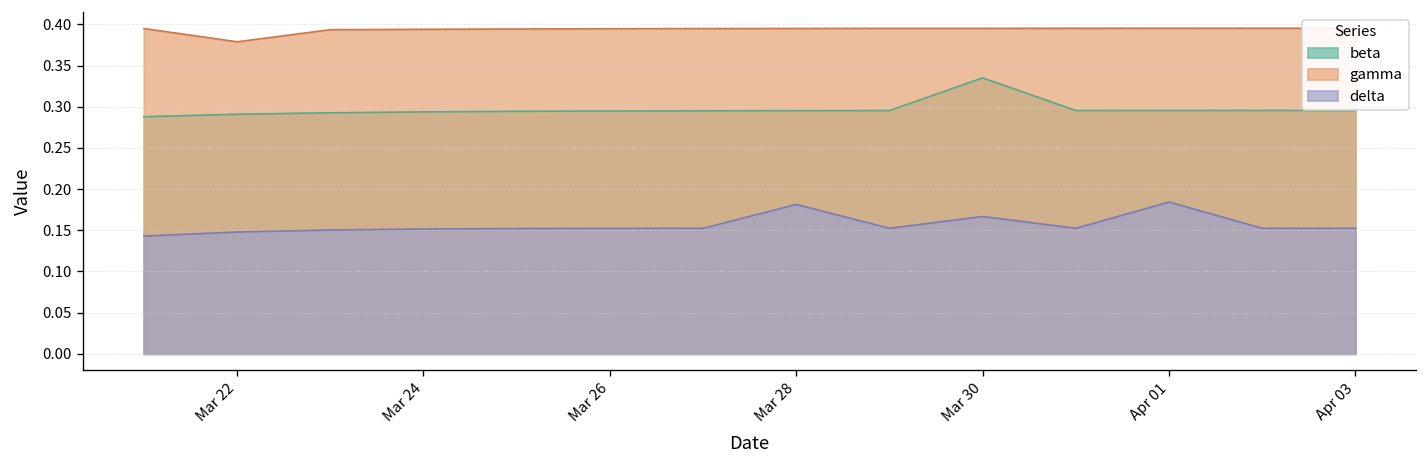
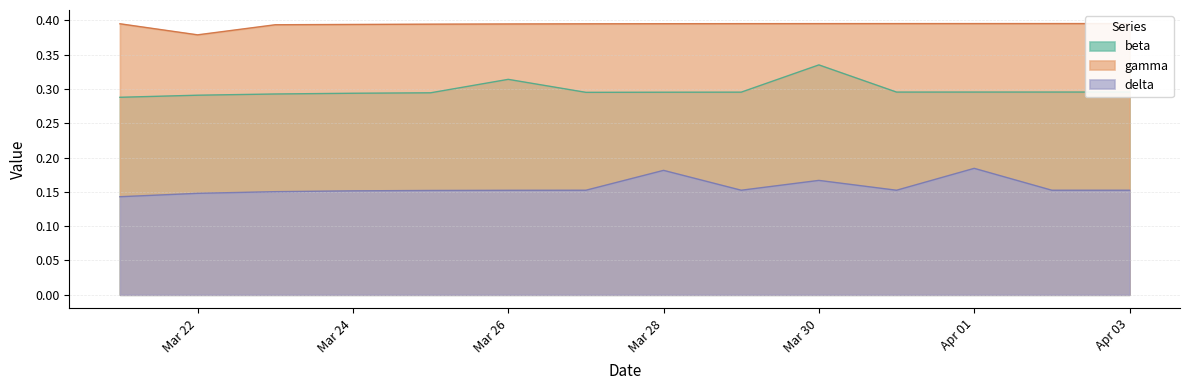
  {
    "beta": {
      "Mar 22": 0.29,
      "Mar 24": 0.29,
-     "Mar 26": 0.29,
+     "Mar 26": 0.31,
      "Mar 28": 0.30,
      "Mar 30": 0.34,
      "Apr 01": 0.30
    },
    "gamma": {
      "Mar 22": 0.38,
      "Mar 24": 0.39,
      "Mar 26": 0.39,
      "Mar 28": 0.40,
      "Mar 30": 0.40,
      "Apr 01": 0.40
    },
    "delta": {
      "Mar 22": 0.15,
      "Mar 24": 0.15,
      "Mar 26": 0.15,
      "Mar 28": 0.18,
      "Mar 30": 0.17,
      "Apr 01": 0.18,
      "Apr 03": 0.15
    }
  }
